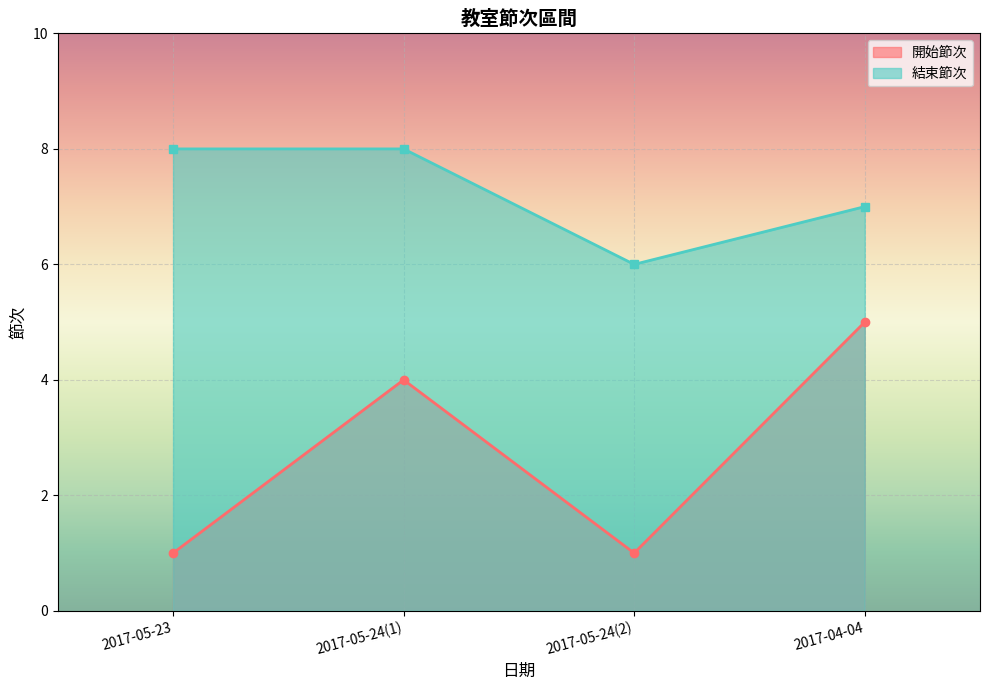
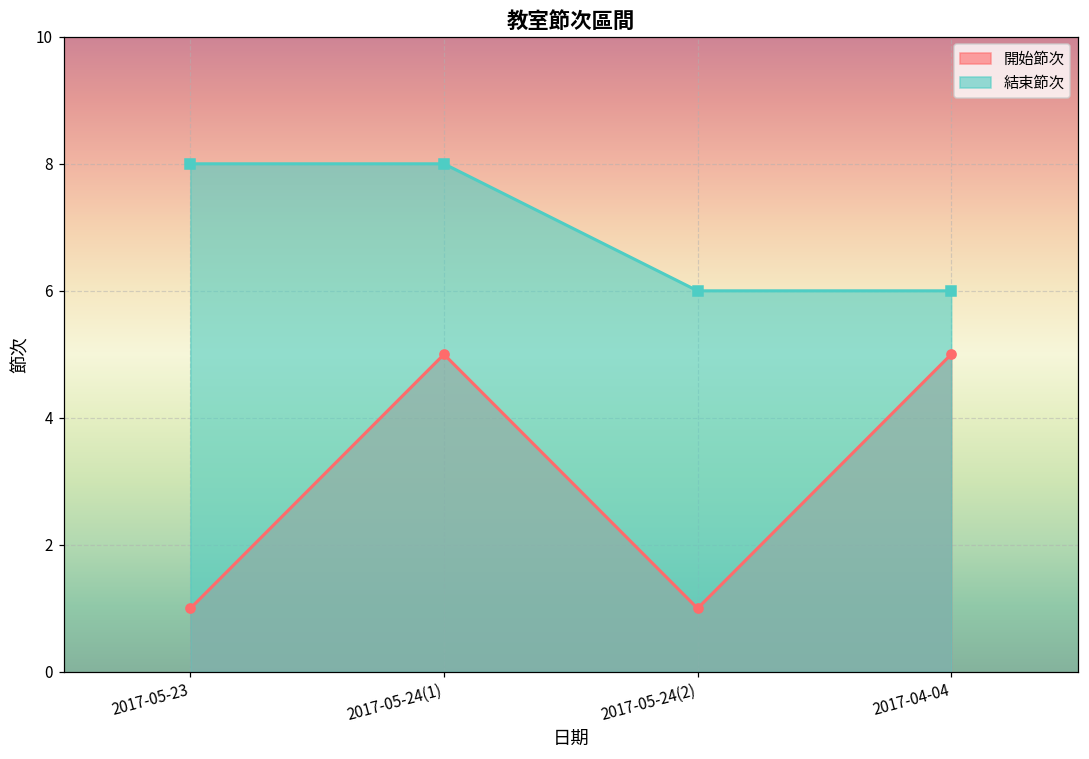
  {
    "開始節次": {
      "2017-05-23": 1,
-     "2017-05-24(1)": 4,
+     "2017-05-24(1)": 5,
      "2017-05-24(2)": 1,
      "2017-04-04": 5
    },
    "結束節次": {
      "2017-05-23": 8,
      "2017-05-24(1)": 8,
      "2017-05-24(2)": 6,
-     "2017-04-04": 7
+     "2017-04-04": 6
    }
  }
